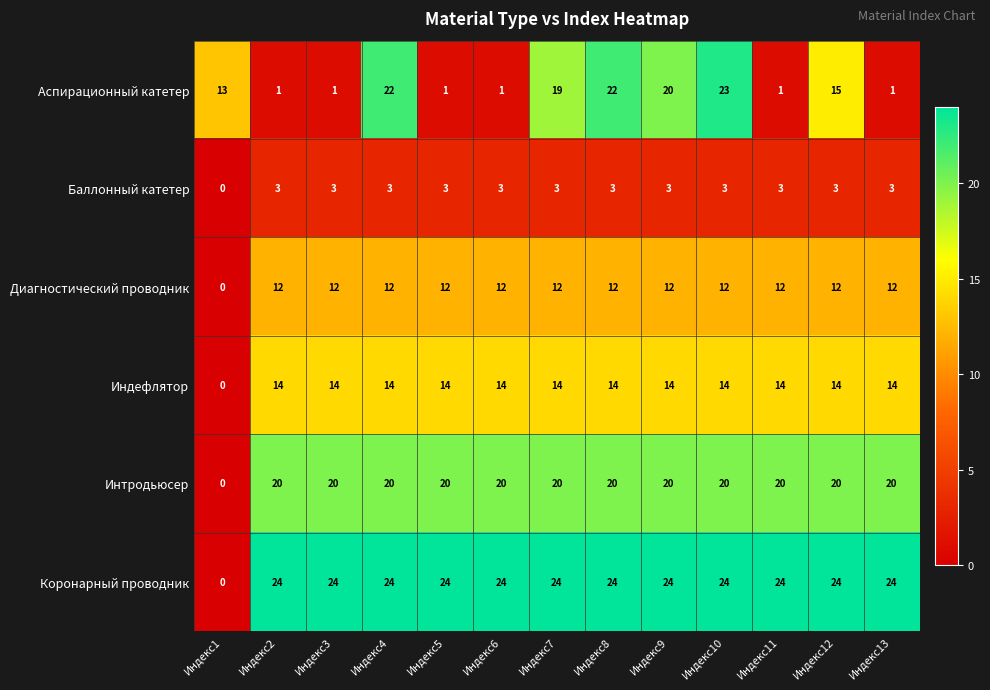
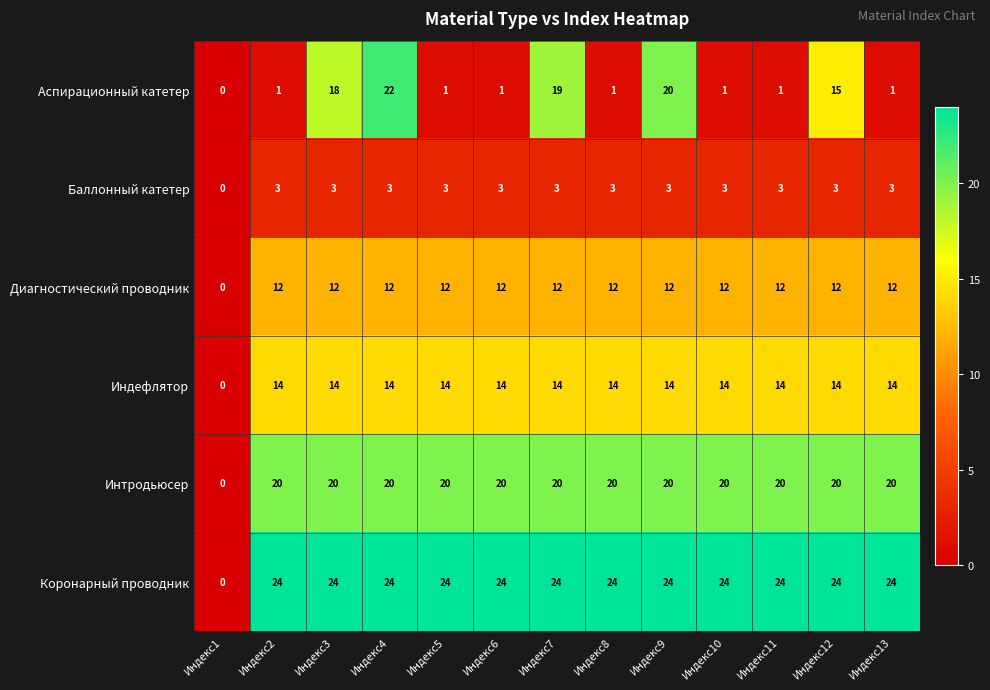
  {
    "Аспирационный катетер": {
-     "Индекс1": 13,
+     "Индекс1": 0,
      "Индекс2": 1,
-     "Индекс3": 1,
+     "Индекс3": 18,
      "Индекс4": 22,
      "Индекс5": 1,
      "Индекс6": 1,
      "Индекс7": 19,
-     "Индекс8": 22,
+     "Индекс8": 1,
      "Индекс9": 20,
-     "Индекс10": 23,
+     "Индекс10": 1,
      "Индекс11": 1,
      "Индекс12": 15,
      "Индекс13": 1
    },
    "Баллонный катетер": {
      "Индекс1": 0,
      "Индекс2": 3,
      "Индекс3": 3,
      "Индекс4": 3,
      "Индекс5": 3,
      "Индекс6": 3,
      "Индекс7": 3,
      "Индекс8": 3,
      "Индекс9": 3,
      "Индекс10": 3,
      "Индекс11": 3,
      "Индекс12": 3,
      "Индекс13": 3
    },
    "Диагностический проводник": {
      "Индекс1": 0,
      "Индекс2": 12,
      "Индекс3": 12,
      "Индекс4": 12,
      "Индекс5": 12,
      "Индекс6": 12,
      "Индекс7": 12,
      "Индекс8": 12,
      "Индекс9": 12,
      "Индекс10": 12,
      "Индекс11": 12,
      "Индекс12": 12,
      "Индекс13": 12
    },
    "Индефлятор": {
      "Индекс1": 0,
      "Индекс2": 14,
      "Индекс3": 14,
      "Индекс4": 14,
      "Индекс5": 14,
      "Индекс6": 14,
      "Индекс7": 14,
      "Индекс8": 14,
      "Индекс9": 14,
      "Индекс10": 14,
      "Индекс11": 14,
      "Индекс12": 14,
      "Индекс13": 14
    },
    "Интродьюсер": {
      "Индекс1": 0,
      "Индекс2": 20,
      "Индекс3": 20,
      "Индекс4": 20,
      "Индекс5": 20,
      "Индекс6": 20,
      "Индекс7": 20,
      "Индекс8": 20,
      "Индекс9": 20,
      "Индекс10": 20,
      "Индекс11": 20,
      "Индекс12": 20,
      "Индекс13": 20
    },
    "Коронарный проводник": {
      "Индекс1": 0,
      "Индекс2": 24,
      "Индекс3": 24,
      "Индекс4": 24,
      "Индекс5": 24,
      "Индекс6": 24,
      "Индекс7": 24,
      "Индекс8": 24,
      "Индекс9": 24,
      "Индекс10": 24,
      "Индекс11": 24,
      "Индекс12": 24,
      "Индекс13": 24
    }
  }
